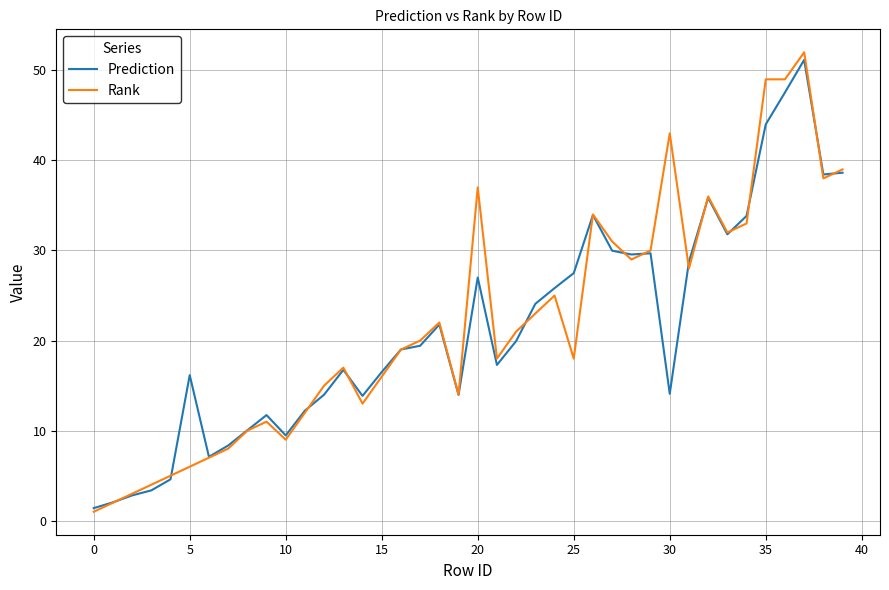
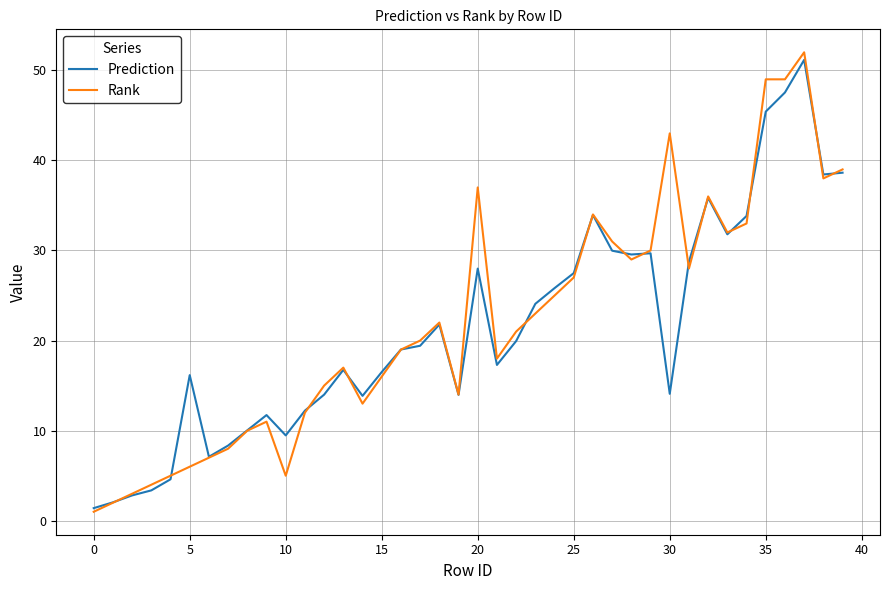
  {
    "Prediction": {
      "0": 1,
      "5": 16,
      "10": 9,
      "15": 17,
-     "20": 27,
+     "20": 28,
      "25": 27,
      "30": 14,
-     "35": 44
+     "35": 45
    },
    "Rank": {
      "0": 1,
      "5": 6,
-     "10": 9,
+     "10": 5,
      "15": 16,
      "20": 37,
-     "25": 18,
+     "25": 27,
      "30": 43,
      "35": 49
    }
  }
